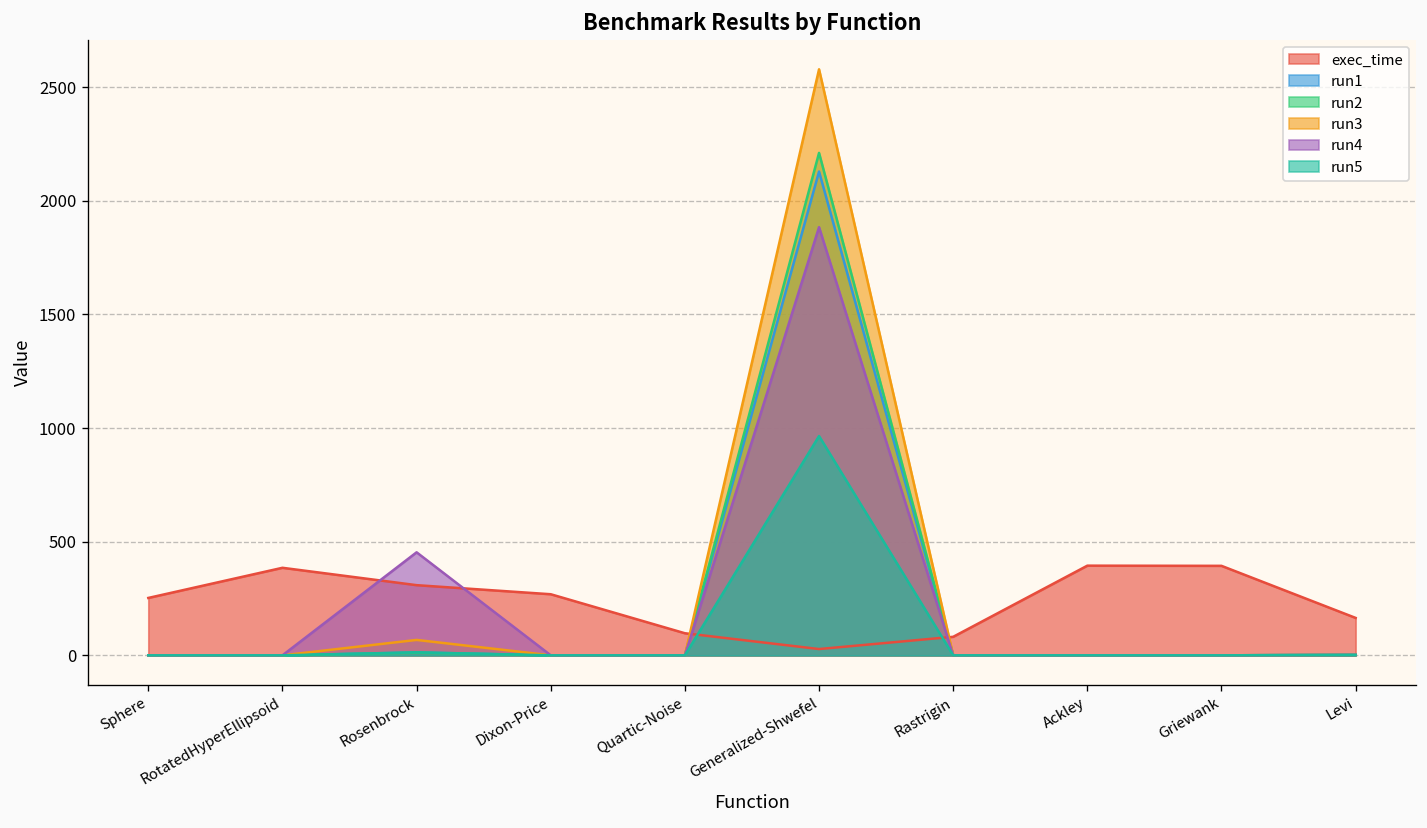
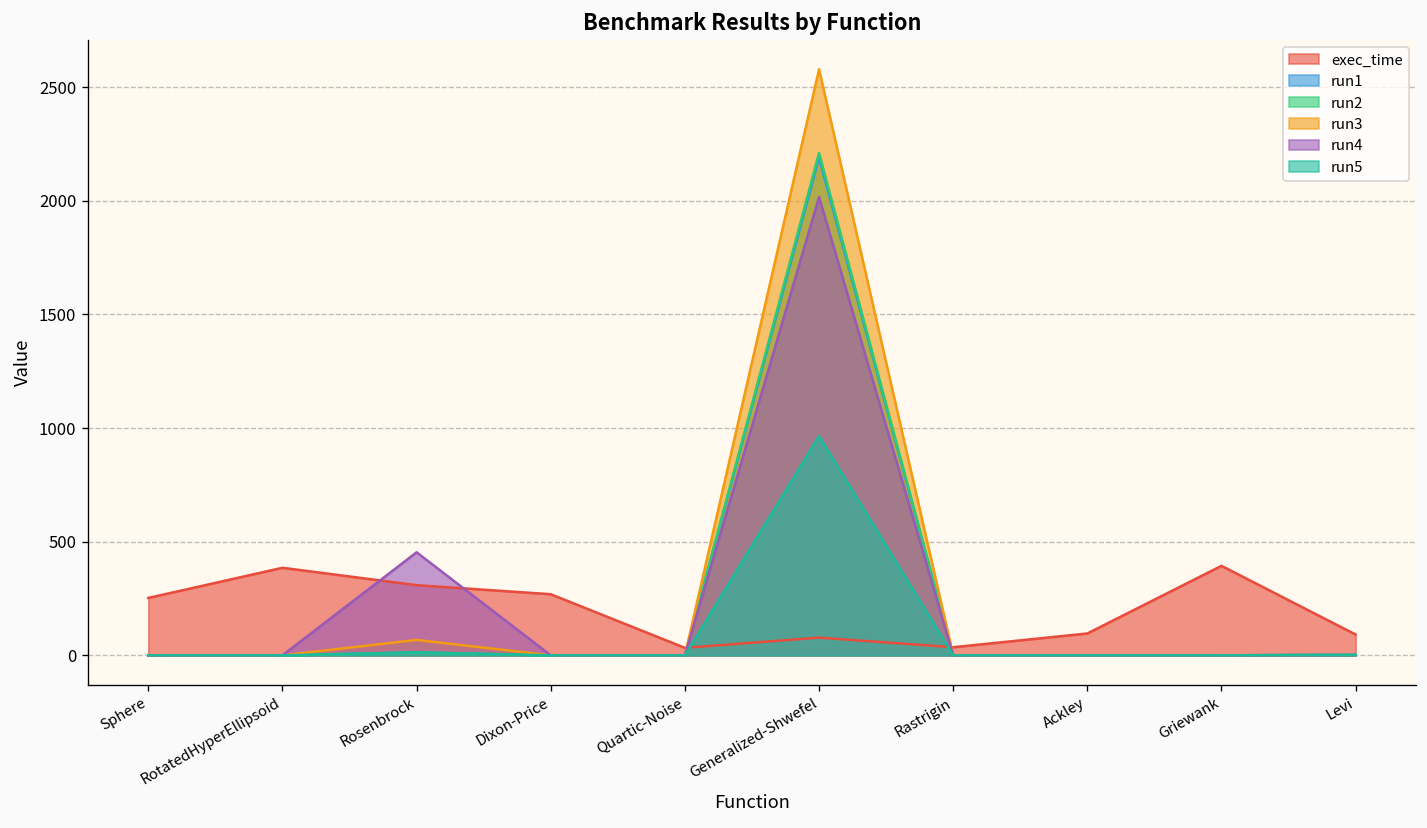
  {
    "exec_time": {
      "Sphere": 250,
      "RotatedHyperEllipsoid": 390,
      "Rosenbrock": 310,
      "Dixon-Price": 270,
-     "Quartic-Noise": 100,
-     "Generalized-Shwefel": 30,
-     "Rastrigin": 80,
-     "Ackley": 390,
+     "Quartic-Noise": 30,
+     "Generalized-Shwefel": 80,
+     "Rastrigin": 40,
+     "Ackley": 100,
      "Griewank": 390,
-     "Levi": 160
+     "Levi": 90
    },
    "run1": {
-     "Generalized-Shwefel": 2130
+     "Generalized-Shwefel": 2190
    },
    "run3": {
      "Rosenbrock": 70,
      "Generalized-Shwefel": 2580
    },
    "run4": {
      "Rosenbrock": 450,
-     "Generalized-Shwefel": 1880
+     "Generalized-Shwefel": 2020
    }
  }
